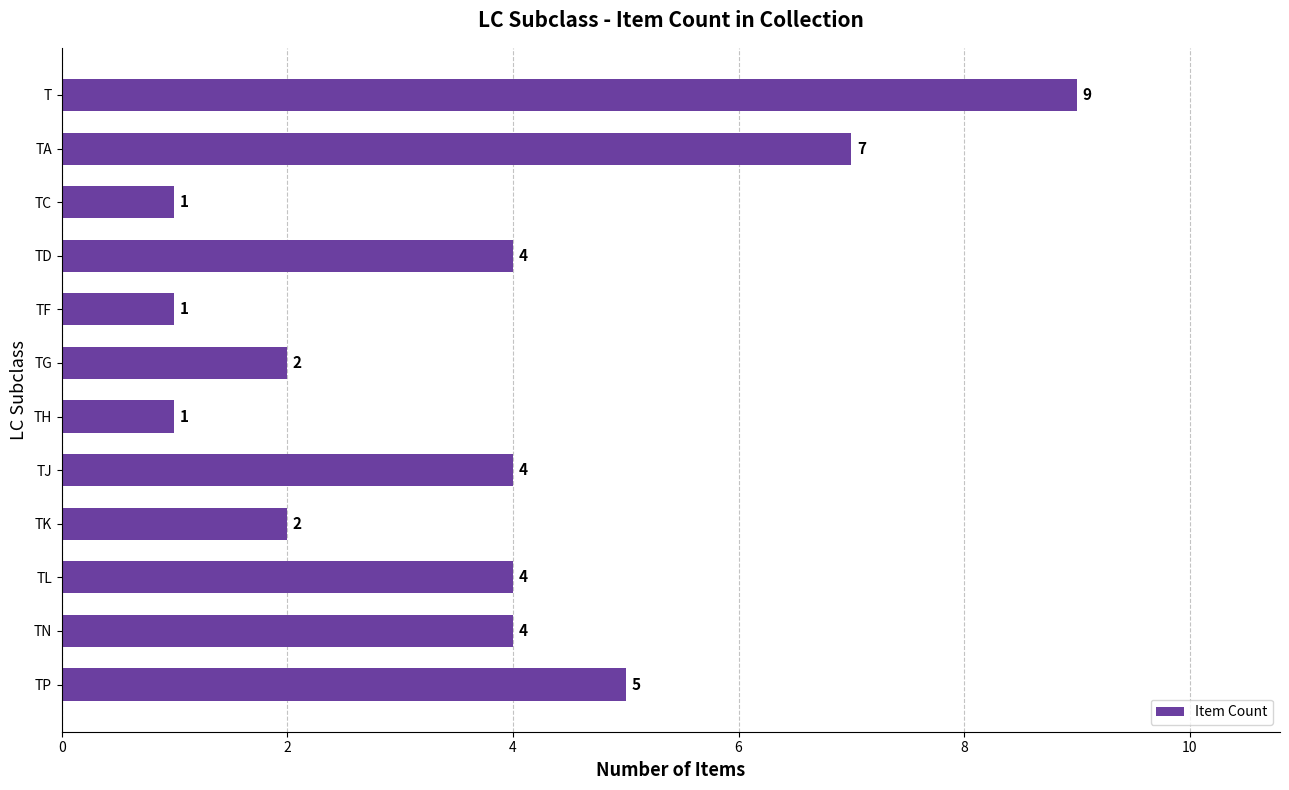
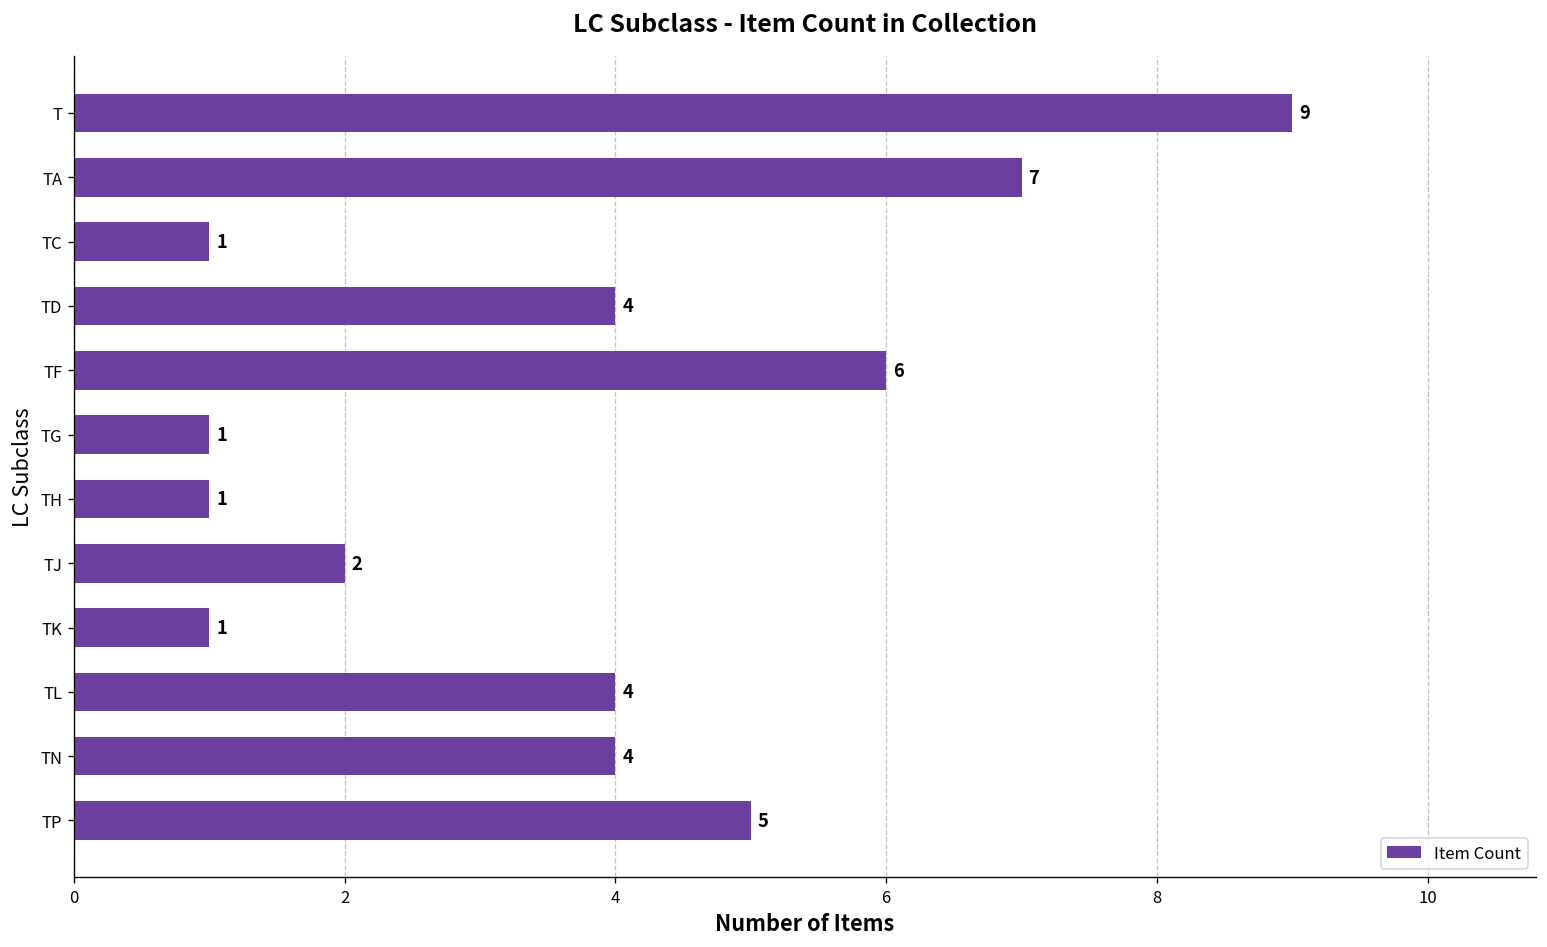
  {
    "T": 9,
    "TA": 7,
    "TC": 1,
    "TD": 4,
-   "TF": 1,
-   "TG": 2,
+   "TF": 6,
+   "TG": 1,
    "TH": 1,
-   "TJ": 4,
-   "TK": 2,
+   "TJ": 2,
+   "TK": 1,
    "TL": 4,
    "TN": 4,
    "TP": 5
  }
